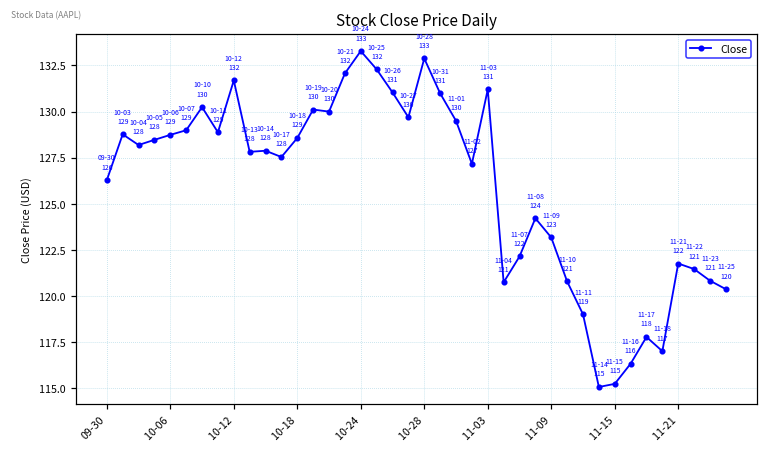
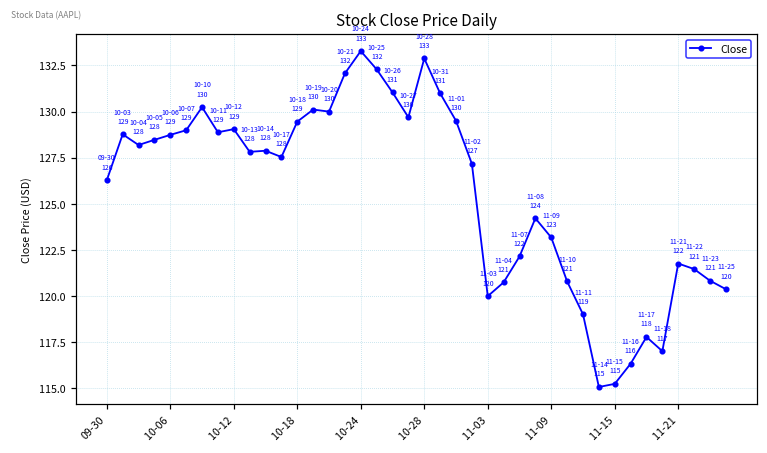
  {
    "09-30": 126,
-   "10-12": 132,
-   "10-18": 128.6,
+   "10-12": 129,
+   "10-18": 129.5,
    "10-24": 133,
    "10-28": 133,
-   "11-03": 131,
+   "11-03": 120,
    "11-09": 123,
    "11-15": 115,
    "11-21": 122
  }
